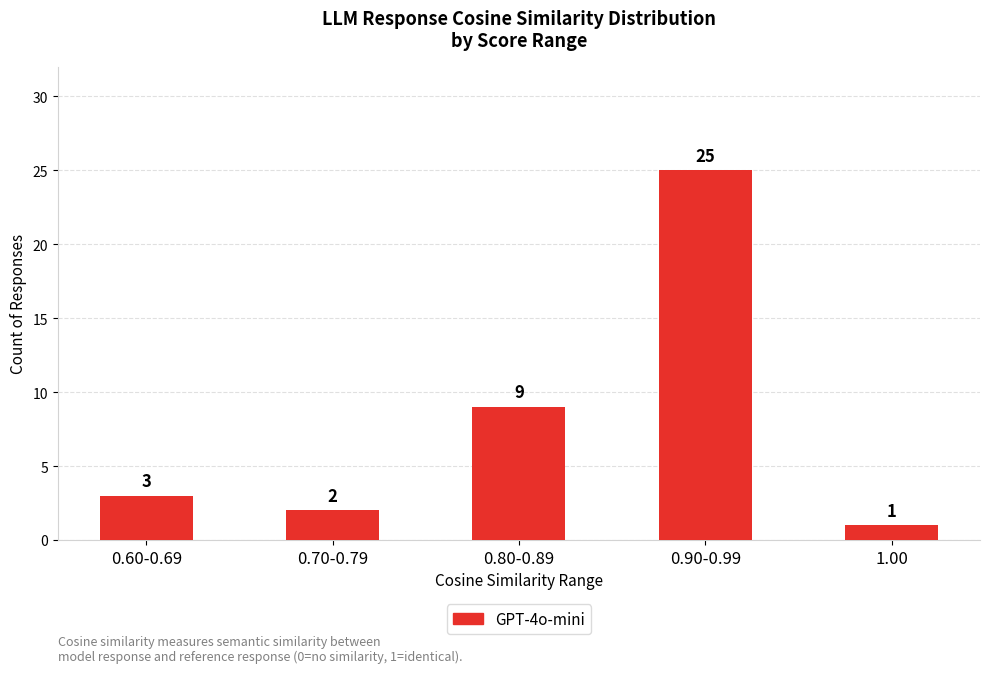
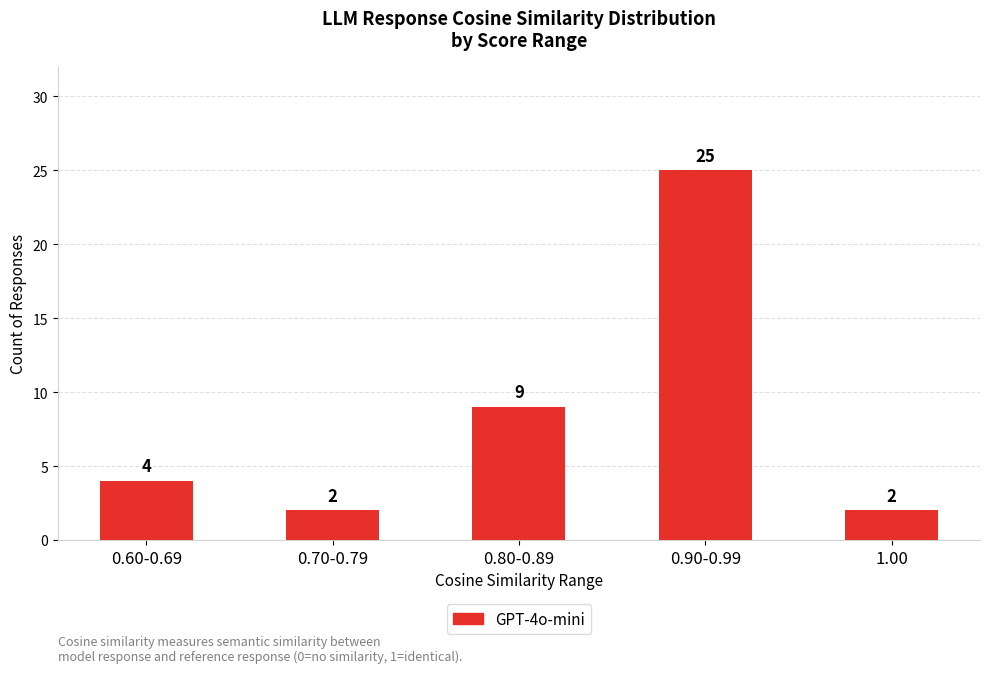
  {
-   "0.60-0.69": 3,
+   "0.60-0.69": 4,
    "0.70-0.79": 2,
    "0.80-0.89": 9,
    "0.90-0.99": 25,
-   "1.00": 1
+   "1.00": 2
  }
